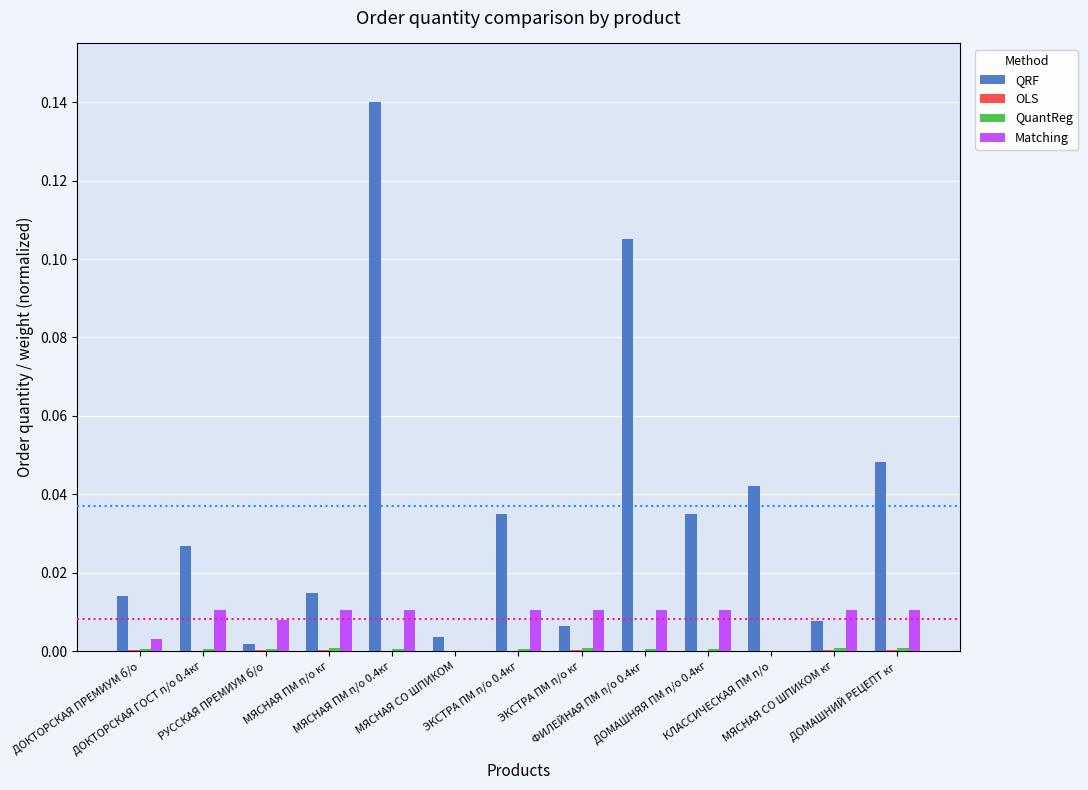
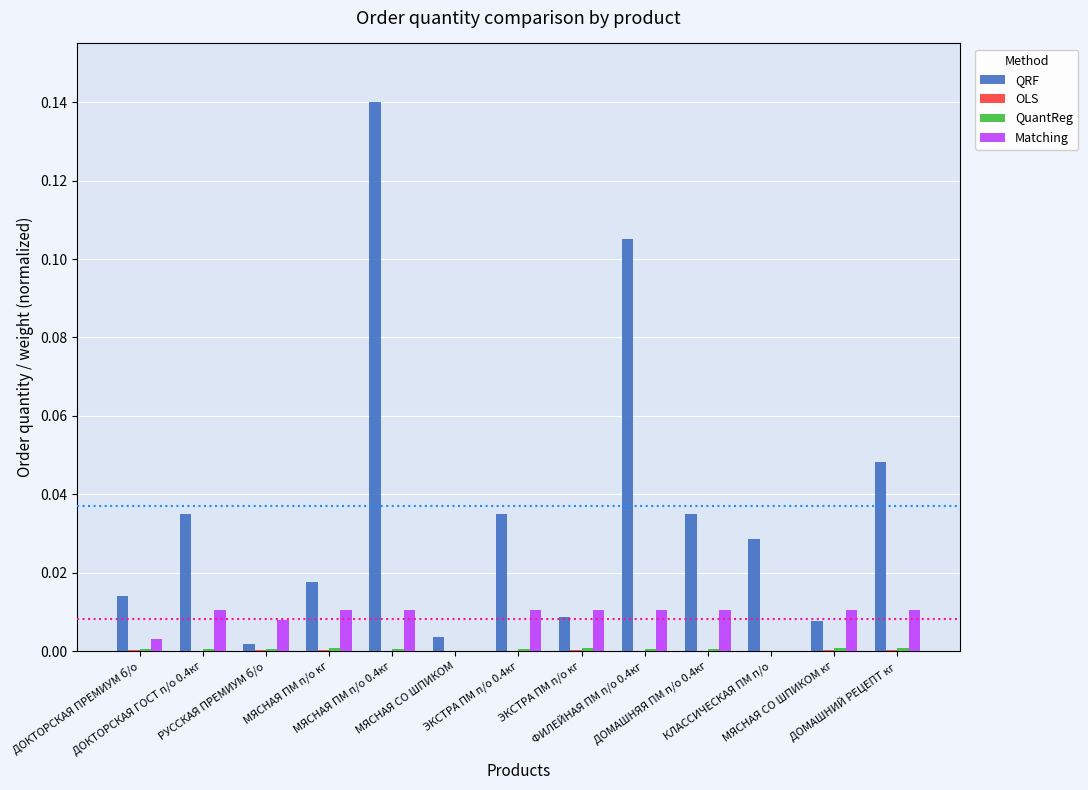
  {
    "QRF": {
      "ДОКТОРСКАЯ ПРЕМИУМ б/о": 0.014,
-     "ДОКТОРСКАЯ ГОСТ п/о 0.4кг": 0.027,
+     "ДОКТОРСКАЯ ГОСТ п/о 0.4кг": 0.035,
      "РУССКАЯ ПРЕМИУМ б/о": 0.002,
-     "МЯСНАЯ ПМ п/о кг": 0.015,
+     "МЯСНАЯ ПМ п/о кг": 0.018,
      "МЯСНАЯ ПМ п/о 0.4кг": 0.140,
      "МЯСНАЯ СО ШПИКОМ": 0.004,
      "ЭКСТРА ПМ п/о 0.4кг": 0.035,
-     "ЭКСТРА ПМ п/о кг": 0.006,
+     "ЭКСТРА ПМ п/о кг": 0.009,
      "ФИЛЕЙНАЯ ПМ п/о 0.4кг": 0.105,
      "ДОМАШНЯЯ ПМ п/о 0.4кг": 0.035,
-     "КЛАССИЧЕСКАЯ ПМ п/о": 0.042,
+     "КЛАССИЧЕСКАЯ ПМ п/о": 0.029,
      "МЯСНАЯ СО ШПИКОМ кг": 0.008,
      "ДОМАШНИЙ РЕЦЕПТ кг": 0.048
    },
    "OLS": {
      "КЛАССИЧЕСКАЯ ПМ п/о": 0.000
    },
    "QuantReg": {
      "МЯСНАЯ ПМ п/о кг": 0.001,
      "МЯСНАЯ СО ШПИКОМ": 0.000,
      "ЭКСТРА ПМ п/о кг": 0.001,
      "КЛАССИЧЕСКАЯ ПМ п/о": 0.000,
      "МЯСНАЯ СО ШПИКОМ кг": 0.001,
      "ДОМАШНИЙ РЕЦЕПТ кг": 0.001
    },
    "Matching": {
      "ДОКТОРСКАЯ ПРЕМИУМ б/о": 0.003,
      "ДОКТОРСКАЯ ГОСТ п/о 0.4кг": 0.011,
      "РУССКАЯ ПРЕМИУМ б/о": 0.008,
      "МЯСНАЯ ПМ п/о кг": 0.011,
      "МЯСНАЯ ПМ п/о 0.4кг": 0.011,
      "МЯСНАЯ СО ШПИКОМ": 0.000,
      "ЭКСТРА ПМ п/о 0.4кг": 0.011,
      "ЭКСТРА ПМ п/о кг": 0.011,
      "ФИЛЕЙНАЯ ПМ п/о 0.4кг": 0.011,
      "ДОМАШНЯЯ ПМ п/о 0.4кг": 0.011,
      "КЛАССИЧЕСКАЯ ПМ п/о": 0.000,
      "МЯСНАЯ СО ШПИКОМ кг": 0.011,
      "ДОМАШНИЙ РЕЦЕПТ кг": 0.011
    }
  }
